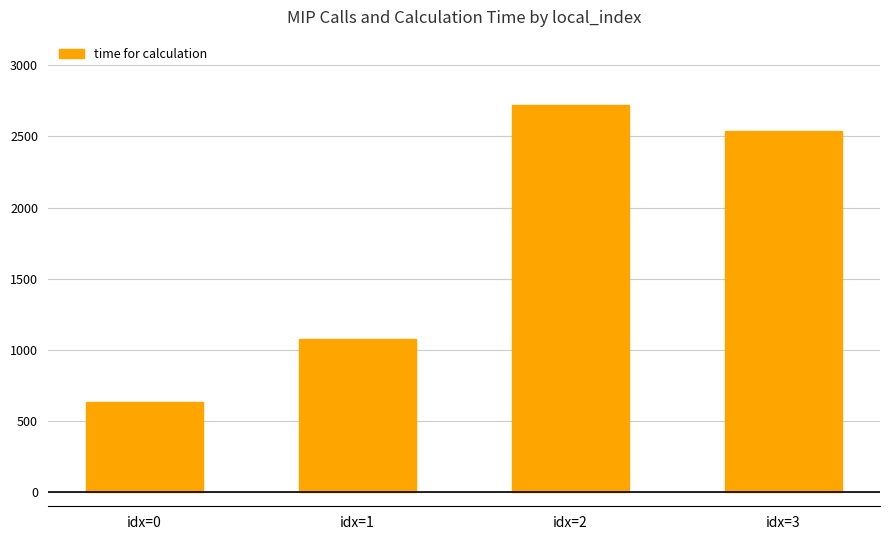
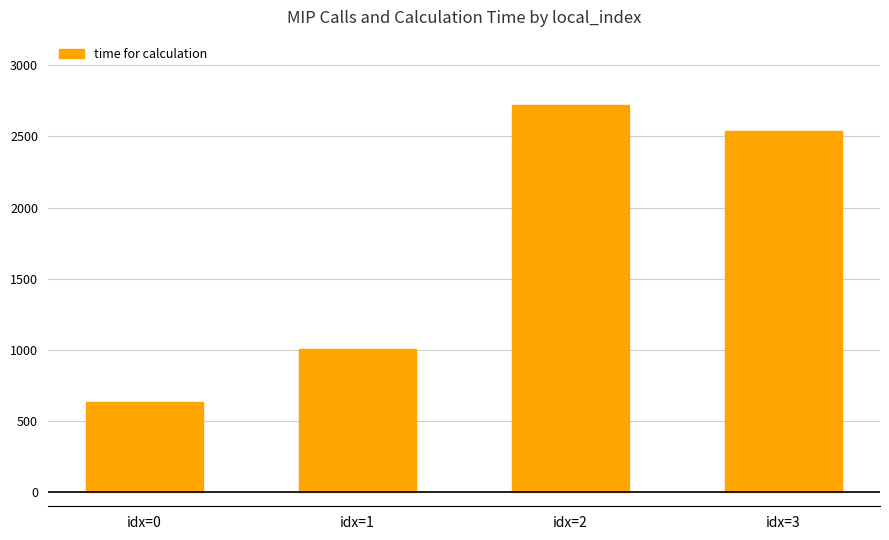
  {
    "idx=0": 630,
-   "idx=1": 1070,
+   "idx=1": 1010,
    "idx=2": 2720,
    "idx=3": 2540
  }
